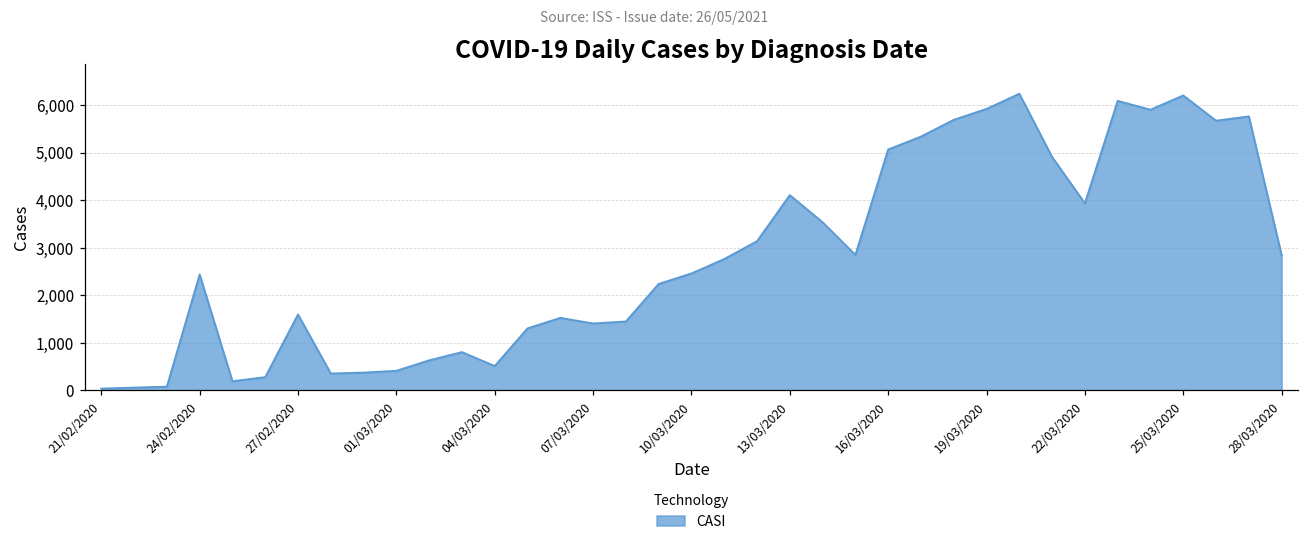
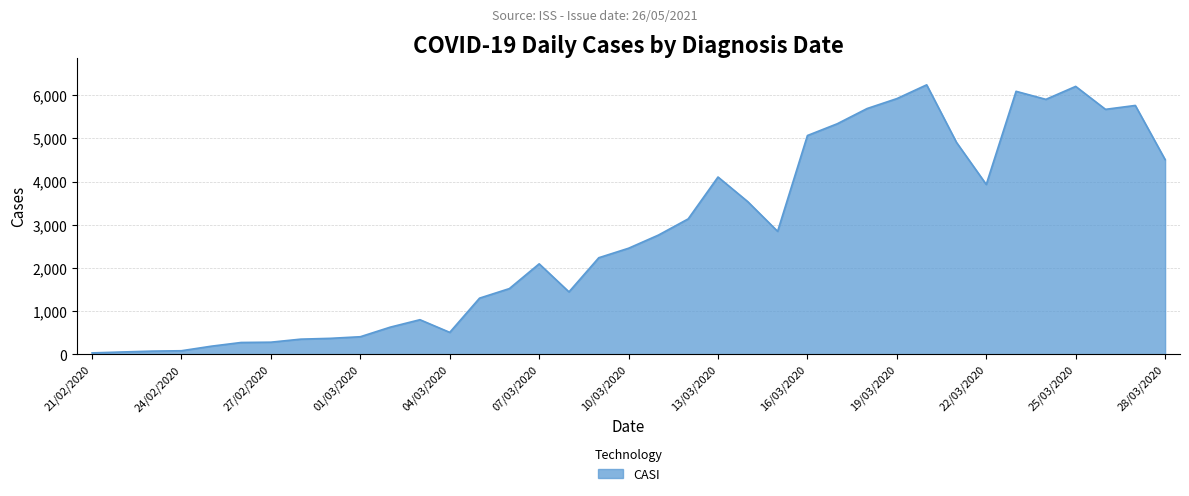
  {
    "21/02/2020": "0",
-   "24/02/2020": "2,400",
-   "27/02/2020": "1,600",
+   "24/02/2020": "100",
+   "27/02/2020": "300",
    "01/03/2020": "400",
    "04/03/2020": "500",
-   "07/03/2020": "1,400",
+   "07/03/2020": "2,100",
    "10/03/2020": "2,500",
    "13/03/2020": "4,100",
    "16/03/2020": "5,100",
    "19/03/2020": "5,900",
    "22/03/2020": "3,900",
    "25/03/2020": "6,200",
-   "28/03/2020": "2,800"
+   "28/03/2020": "4,500"
  }
